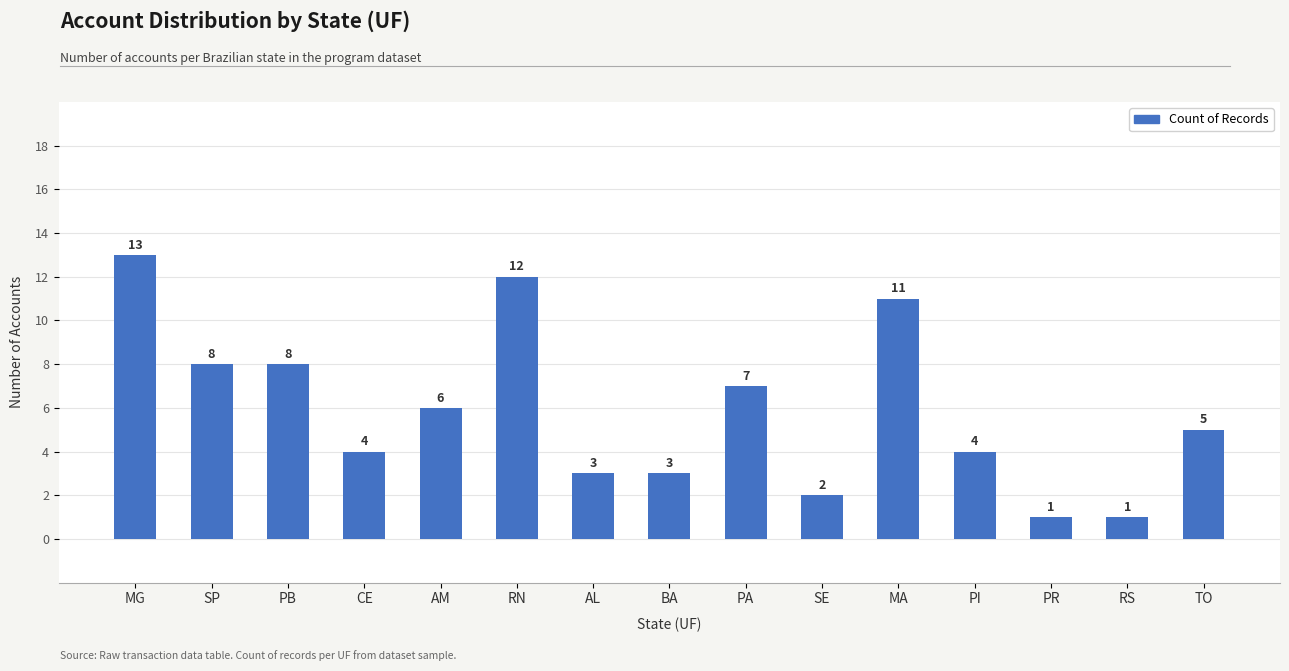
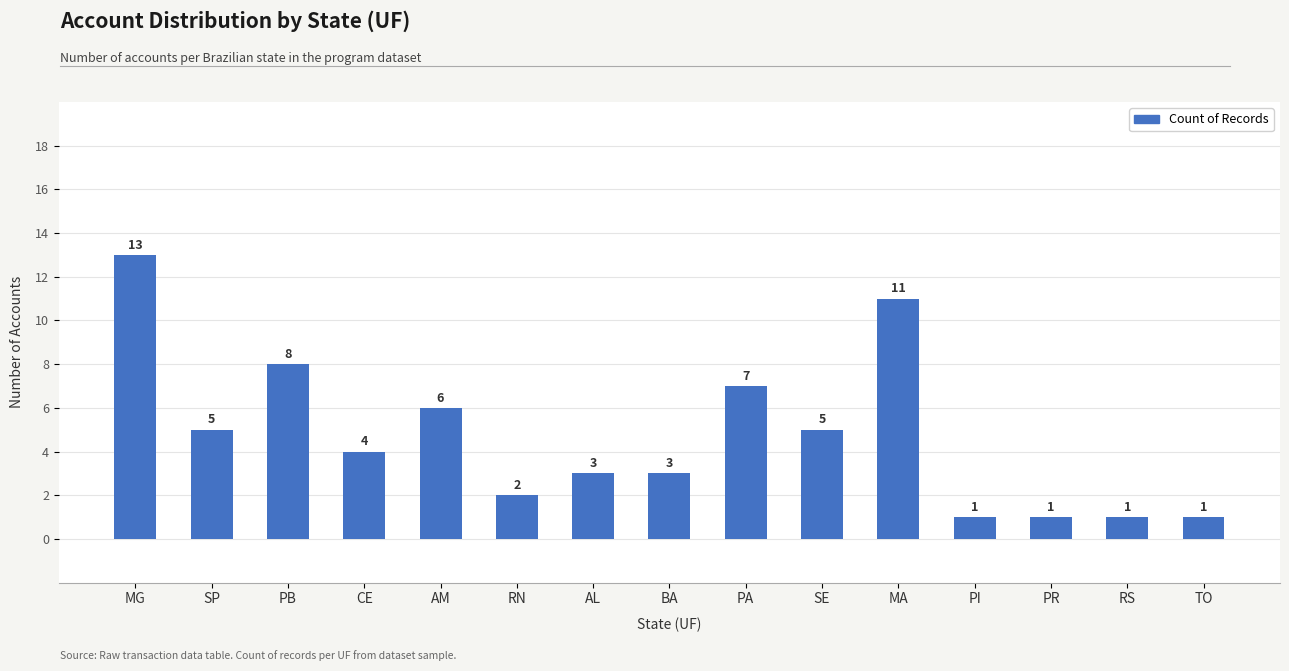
  {
    "MG": 13,
-   "SP": 8,
+   "SP": 5,
    "PB": 8,
    "CE": 4,
    "AM": 6,
-   "RN": 12,
+   "RN": 2,
    "AL": 3,
    "BA": 3,
    "PA": 7,
-   "SE": 2,
+   "SE": 5,
    "MA": 11,
-   "PI": 4,
+   "PI": 1,
    "PR": 1,
    "RS": 1,
-   "TO": 5
+   "TO": 1
  }
